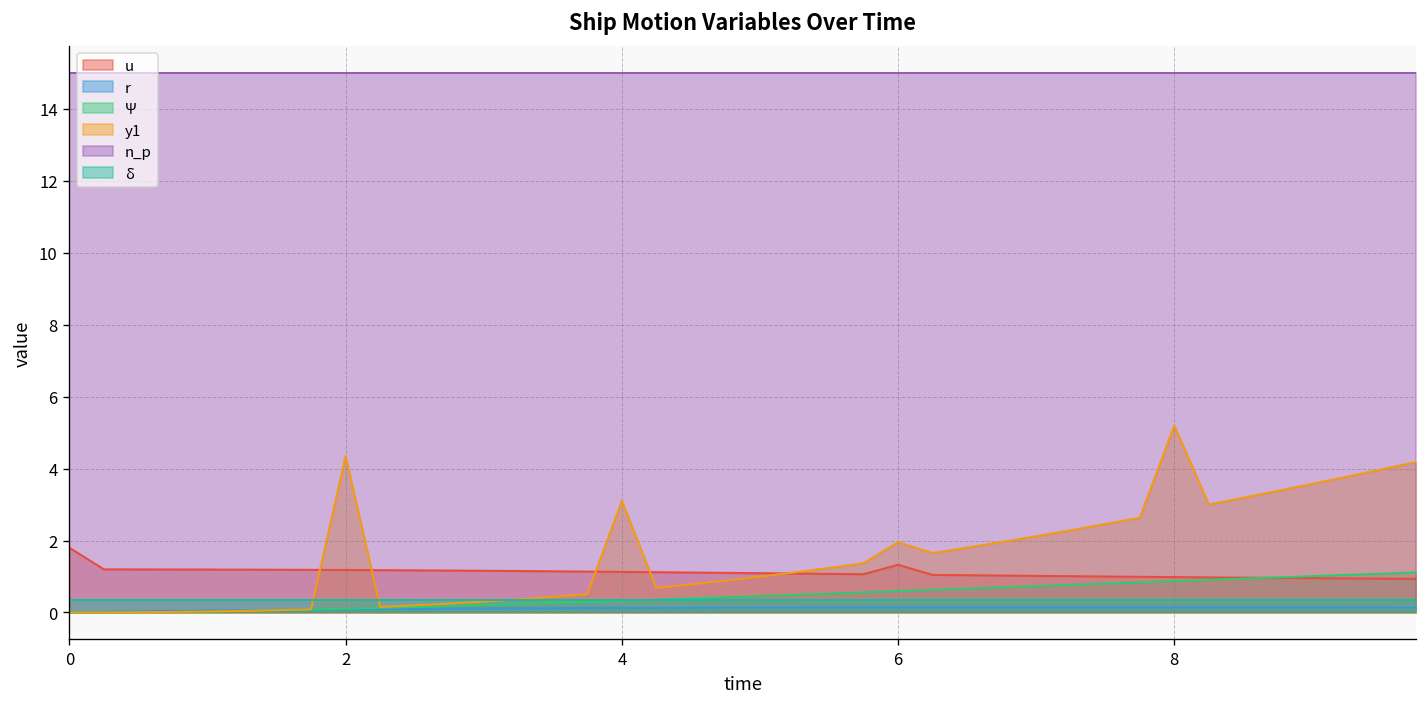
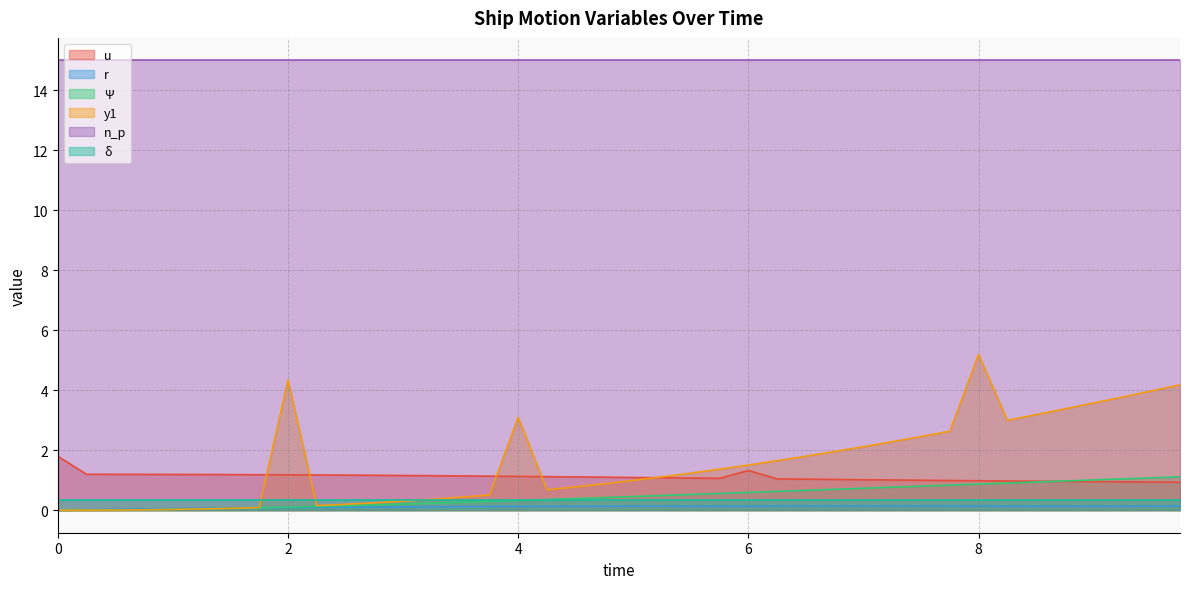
  {
    "u": {
      "0": 1.8,
      "2": 1.2,
      "4": 1.1,
      "6": 1.3,
      "8": 1.0
    },
    "y1": {
      "2": 4.3,
      "4": 3.1,
-     "6": 2.0,
+     "6": 1.5,
      "8": 5.2
    },
    "n_p": {
      "0": 15.0,
      "2": 15.0,
      "4": 15.0,
      "6": 15.0,
      "8": 15.0
    }
  }
